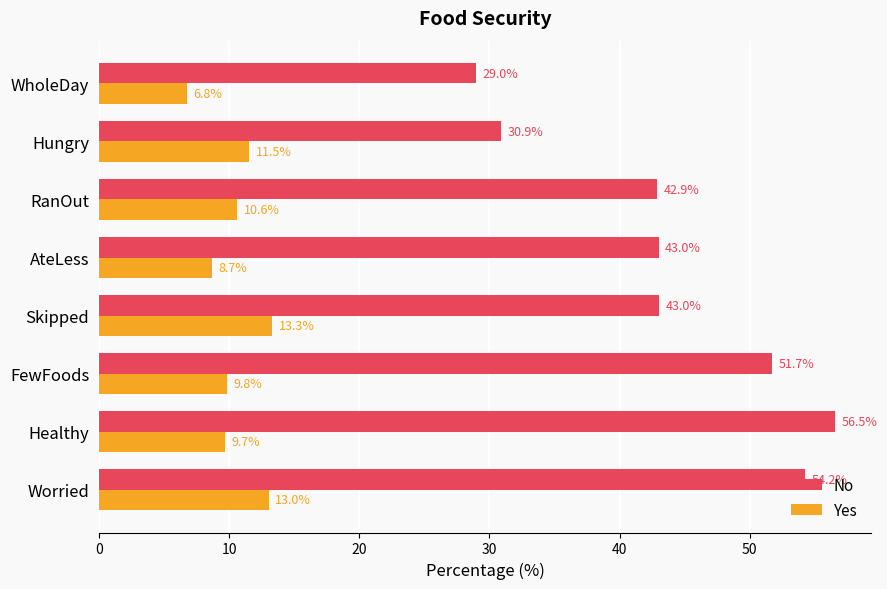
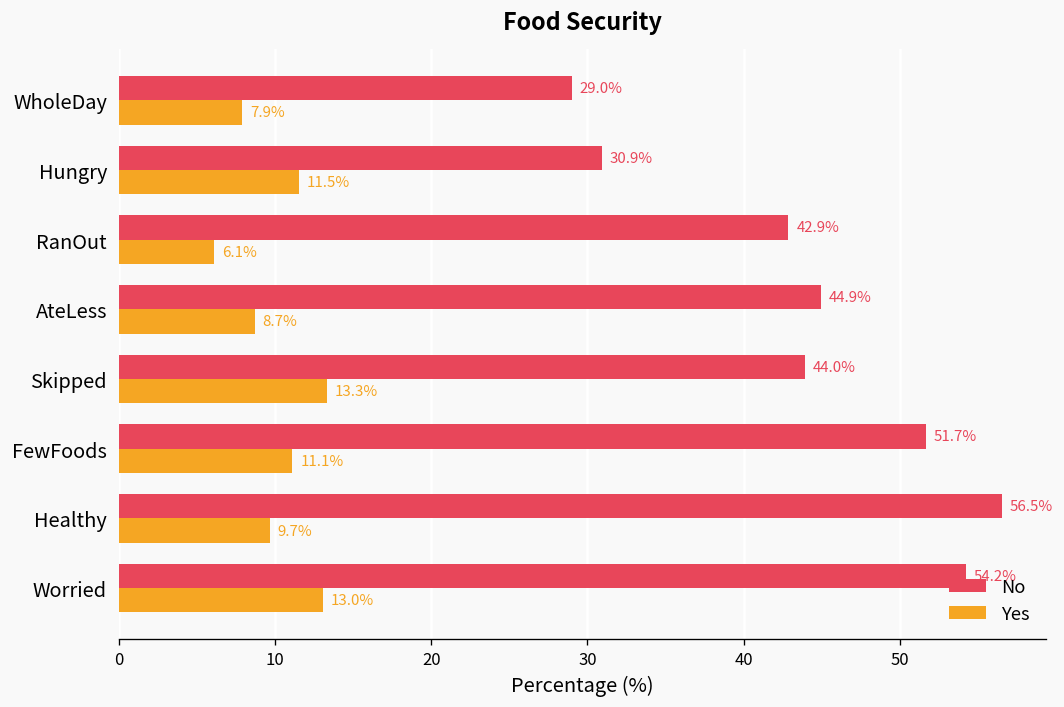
  {
    "No": {
      "WholeDay": "29.0%",
      "Hungry": "30.9%",
      "RanOut": "42.9%",
-     "AteLess": "43.0%",
-     "Skipped": "43.0%",
+     "AteLess": "44.9%",
+     "Skipped": "44.0%",
      "FewFoods": "51.7%",
      "Healthy": "56.5%",
      "Worried": "54.2%"
    },
    "Yes": {
-     "WholeDay": "6.8%",
+     "WholeDay": "7.9%",
      "Hungry": "11.5%",
-     "RanOut": "10.6%",
+     "RanOut": "6.1%",
      "AteLess": "8.7%",
      "Skipped": "13.3%",
-     "FewFoods": "9.8%",
+     "FewFoods": "11.1%",
      "Healthy": "9.7%",
      "Worried": "13.0%"
    }
  }
